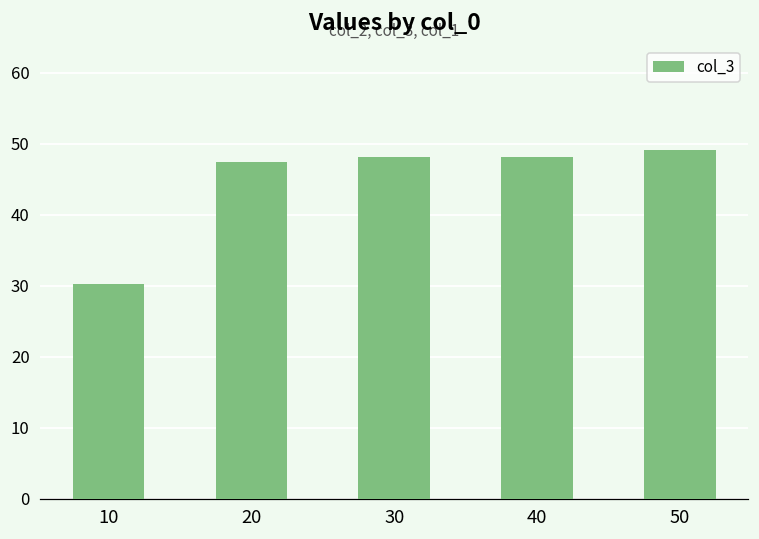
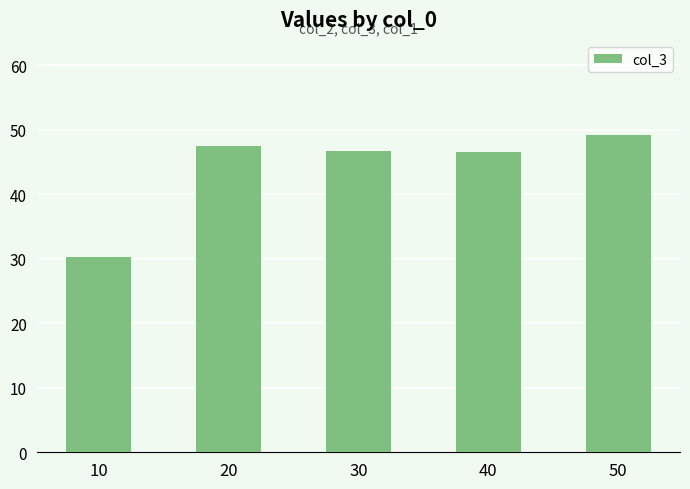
  {
    "10": 30,
    "20": 47,
-   "30": 48,
-   "40": 48,
+   "30": 47,
+   "40": 47,
    "50": 49
  }
